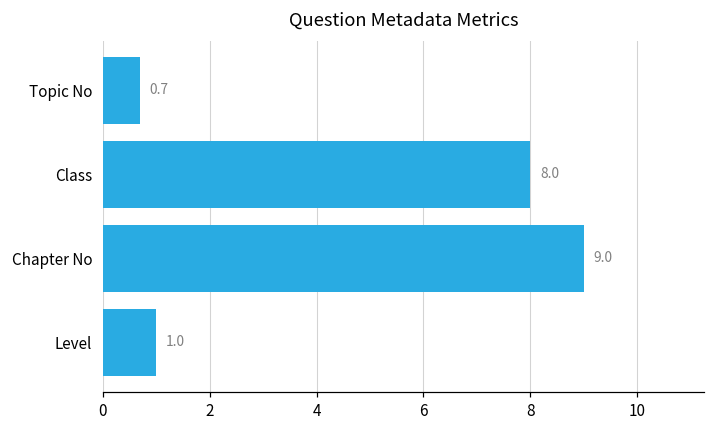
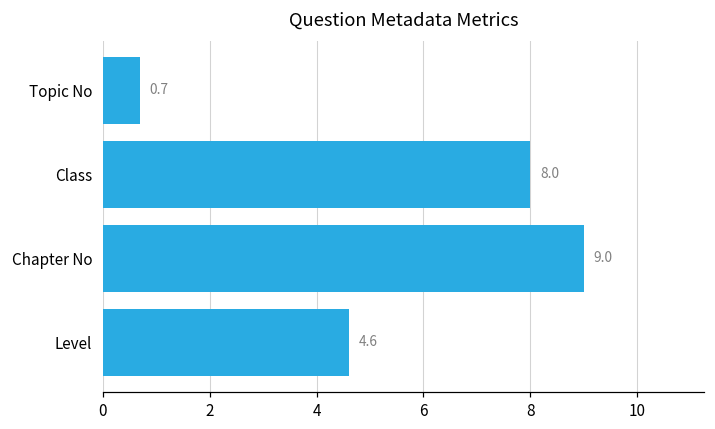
  {
    "Topic No": 0.7,
    "Class": 8.0,
    "Chapter No": 9.0,
-   "Level": 1.0
+   "Level": 4.6
  }
